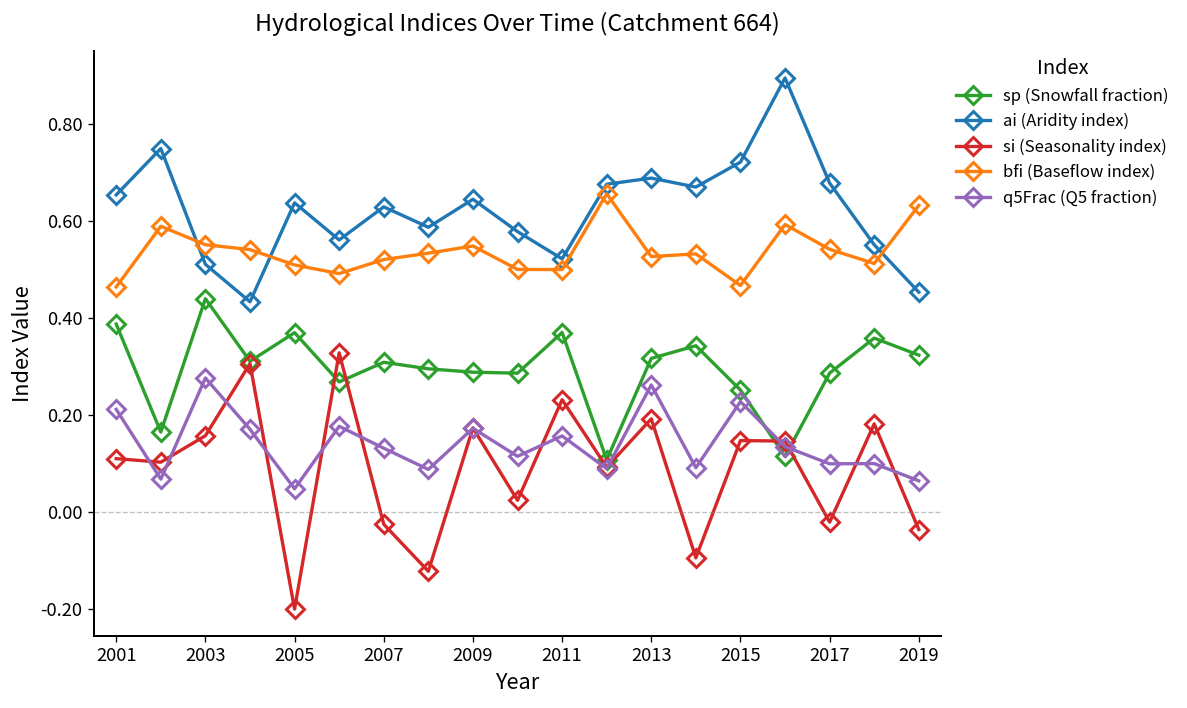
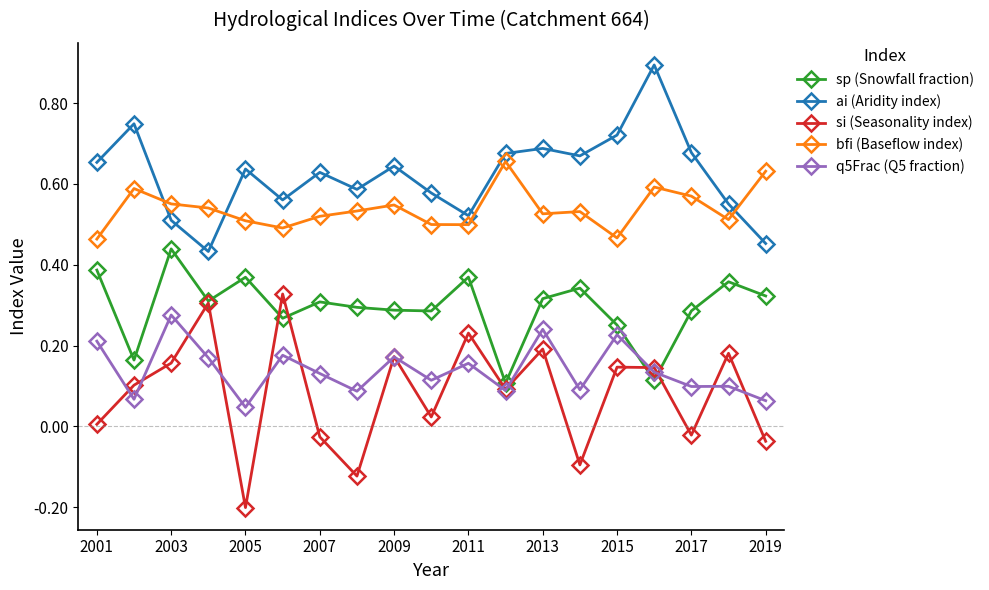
  {
    "sp (Snowfall fraction)": {
      "2001": 0.39,
      "2003": 0.44,
      "2005": 0.37,
      "2007": 0.31,
      "2009": 0.29,
      "2011": 0.37,
      "2013": 0.32,
      "2015": 0.25,
      "2017": 0.29,
      "2019": 0.32
    },
    "ai (Aridity index)": {
      "2001": 0.65,
      "2003": 0.51,
      "2005": 0.64,
      "2007": 0.63,
      "2009": 0.64,
      "2011": 0.52,
      "2013": 0.69,
      "2015": 0.72,
      "2017": 0.68,
      "2019": 0.45
    },
    "si (Seasonality index)": {
-     "2001": 0.11,
+     "2001": 0.01,
      "2003": 0.16,
      "2005": -0.20,
      "2007": -0.03,
      "2011": 0.23,
      "2013": 0.19,
      "2015": 0.15,
      "2017": -0.02,
      "2019": -0.04
    },
    "bfi (Baseflow index)": {
      "2001": 0.46,
      "2003": 0.55,
      "2005": 0.51,
      "2007": 0.52,
      "2009": 0.55,
      "2011": 0.50,
      "2013": 0.53,
      "2015": 0.47,
-     "2017": 0.54,
+     "2017": 0.57,
      "2019": 0.63
    },
    "q5Frac (Q5 fraction)": {
      "2001": 0.21,
      "2003": 0.28,
      "2005": 0.05,
      "2007": 0.13,
      "2011": 0.16,
-     "2013": 0.26,
+     "2013": 0.24,
      "2015": 0.23,
      "2017": 0.10,
      "2019": 0.06
    }
  }
